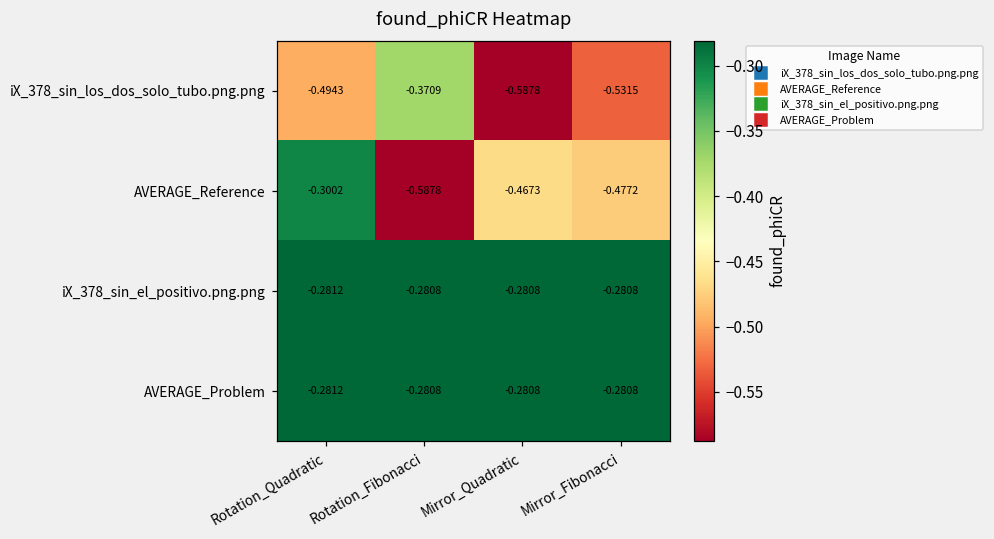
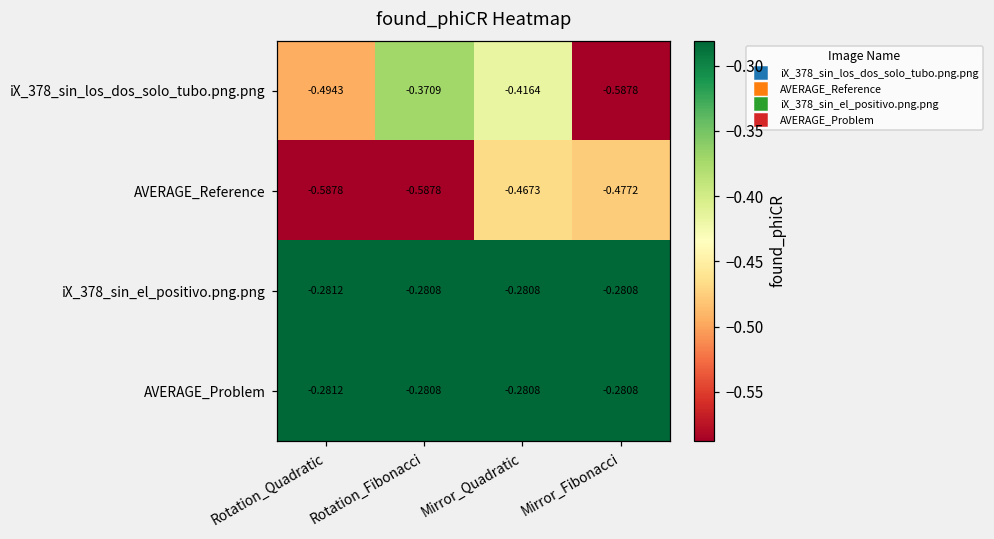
  {
    "iX_378_sin_los_dos_solo_tubo.png.png": {
      "Rotation_Quadratic": -0.4943,
      "Rotation_Fibonacci": -0.3709,
-     "Mirror_Quadratic": -0.5878,
-     "Mirror_Fibonacci": -0.5315
+     "Mirror_Quadratic": -0.4164,
+     "Mirror_Fibonacci": -0.5878
    },
    "AVERAGE_Reference": {
-     "Rotation_Quadratic": -0.3002,
+     "Rotation_Quadratic": -0.5878,
      "Rotation_Fibonacci": -0.5878,
      "Mirror_Quadratic": -0.4673,
      "Mirror_Fibonacci": -0.4772
    },
    "iX_378_sin_el_positivo.png.png": {
      "Rotation_Quadratic": -0.2812,
      "Rotation_Fibonacci": -0.2808,
      "Mirror_Quadratic": -0.2808,
      "Mirror_Fibonacci": -0.2808
    },
    "AVERAGE_Problem": {
      "Rotation_Quadratic": -0.2812,
      "Rotation_Fibonacci": -0.2808,
      "Mirror_Quadratic": -0.2808,
      "Mirror_Fibonacci": -0.2808
    }
  }
